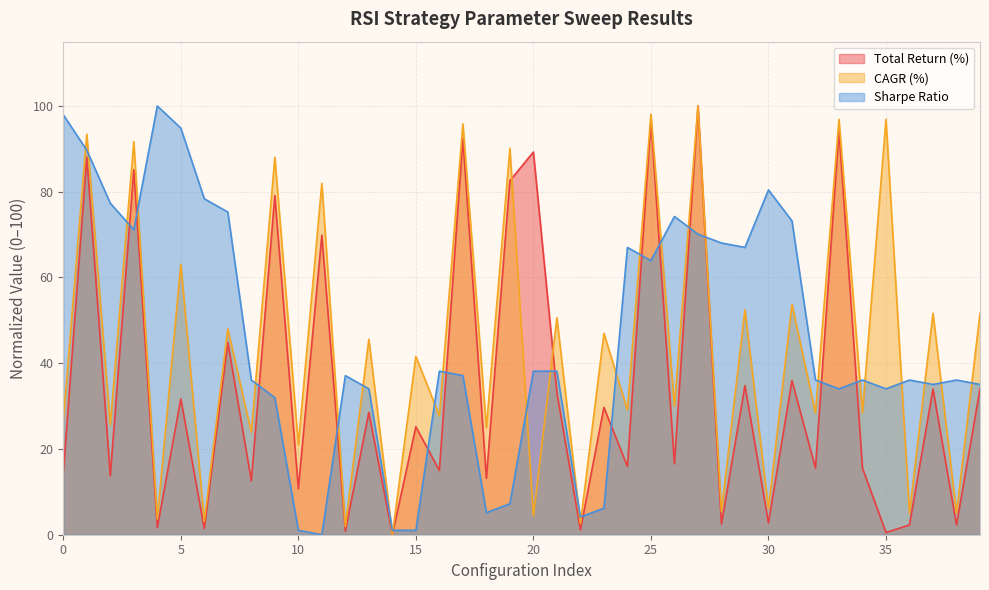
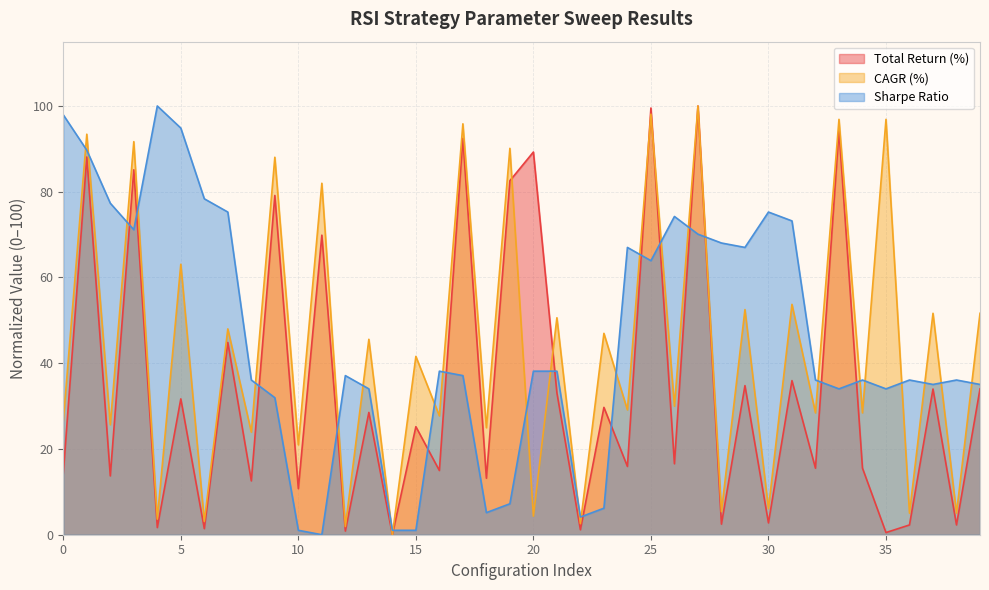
  {
    "Total Return (%)": {
      "0": 14,
      "5": 32,
      "10": 11,
      "15": 25,
      "20": 89,
-     "25": 97,
+     "25": 100,
      "30": 3,
      "35": 1
    },
    "CAGR (%)": {
      "0": 27,
      "5": 63,
      "10": 21,
      "15": 42,
      "20": 4,
      "25": 98,
      "30": 6,
      "35": 97
    },
    "Sharpe Ratio": {
      "0": 98,
      "5": 95,
      "10": 1,
      "15": 1,
      "20": 38,
      "25": 64,
-     "30": 80,
+     "30": 75,
      "35": 34
    }
  }
